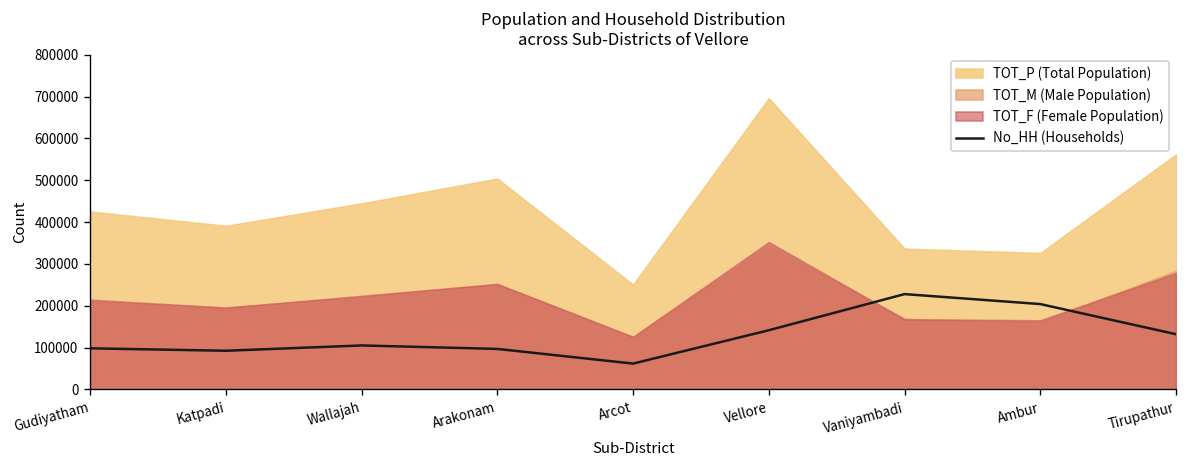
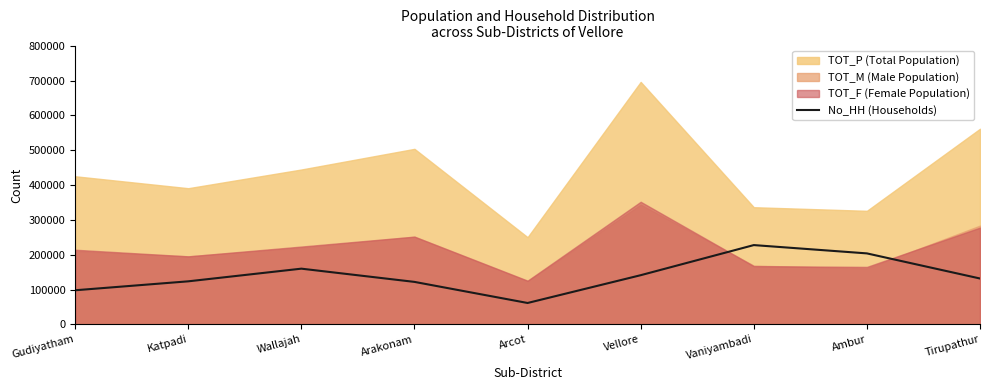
  {
    "No_HH (Households)": {
      "Gudiyatham": 100000,
-     "Katpadi": 90000,
-     "Wallajah": 110000,
-     "Arakonam": 100000,
+     "Katpadi": 120000,
+     "Wallajah": 160000,
+     "Arakonam": 120000,
      "Arcot": 60000,
      "Vellore": 140000,
      "Vaniyambadi": 230000,
      "Ambur": 200000,
      "Tirupathur": 130000
    }
  }
